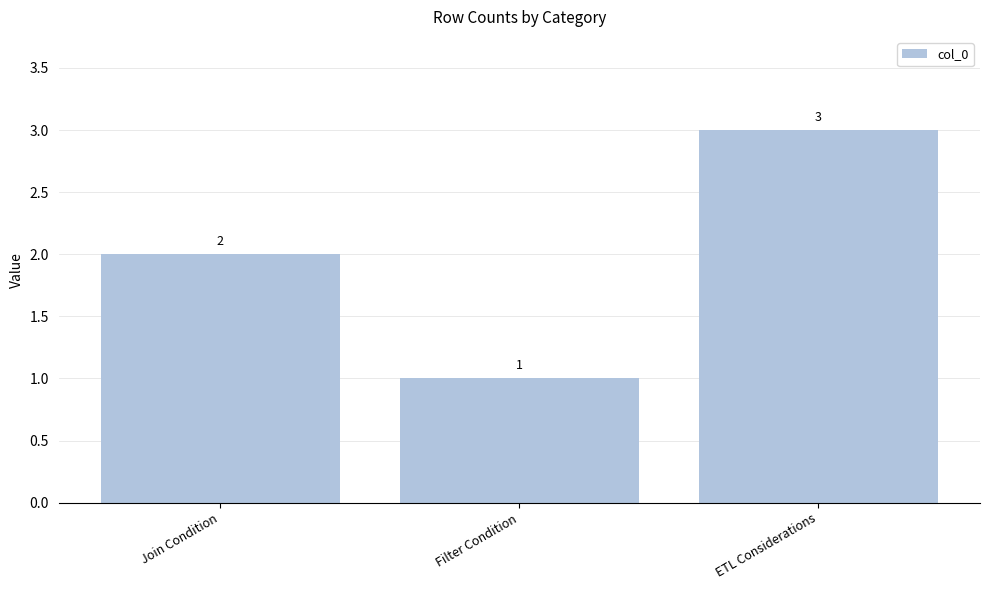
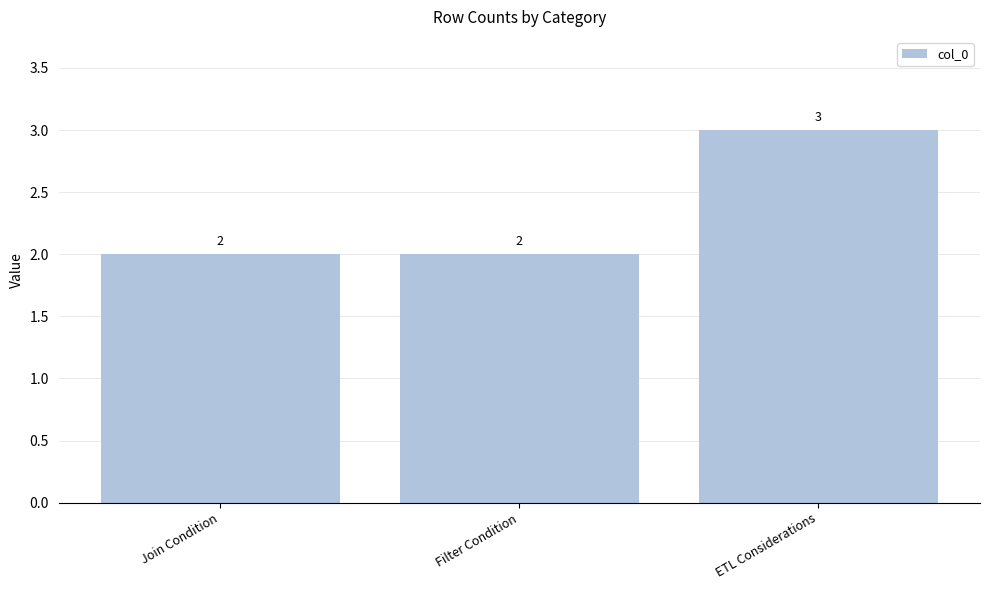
  {
    "Join Condition": 2,
-   "Filter Condition": 1,
+   "Filter Condition": 2,
    "ETL Considerations": 3
  }
